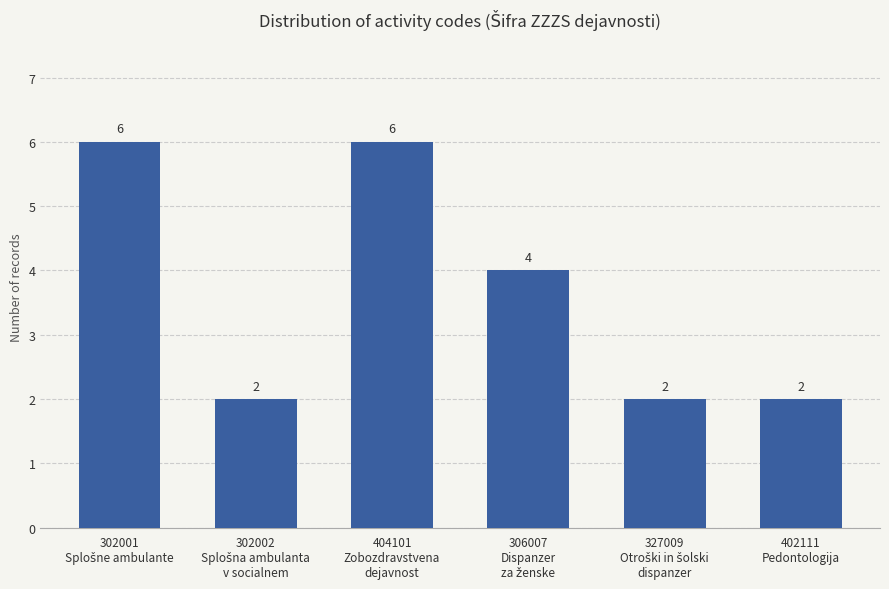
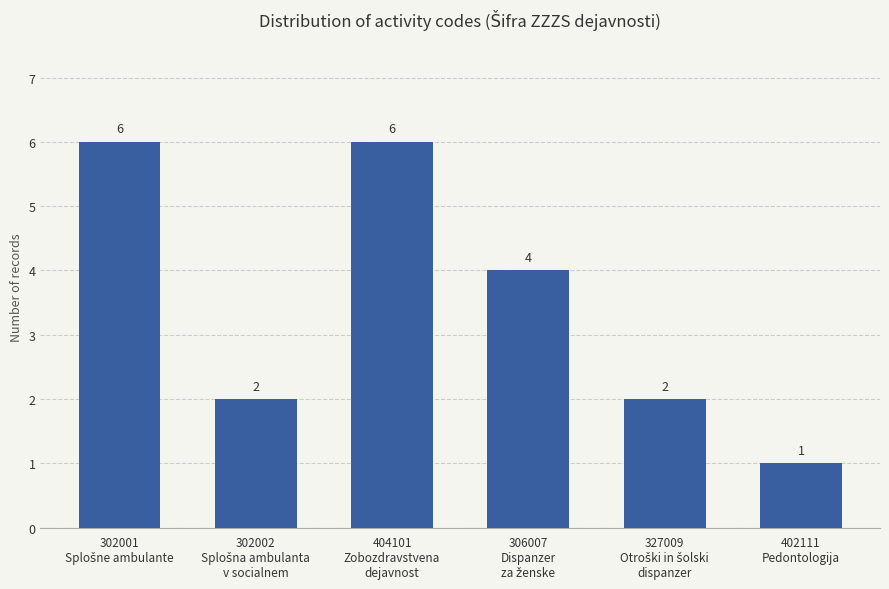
  {
    "302001 Splošne ambulante": 6,
    "302002 Splošna ambulanta v socialnem": 2,
    "404101 Zobozdravstvena dejavnost": 6,
    "306007 Dispanzer za ženske": 4,
    "327009 Otroški in šolski dispanzer": 2,
-   "402111 Pedontologija": 2
+   "402111 Pedontologija": 1
  }
